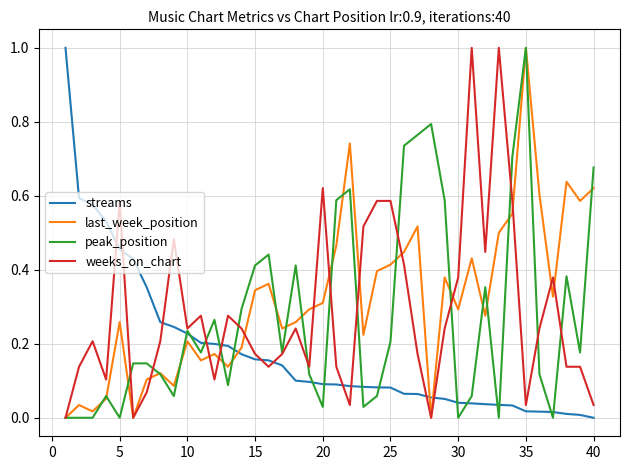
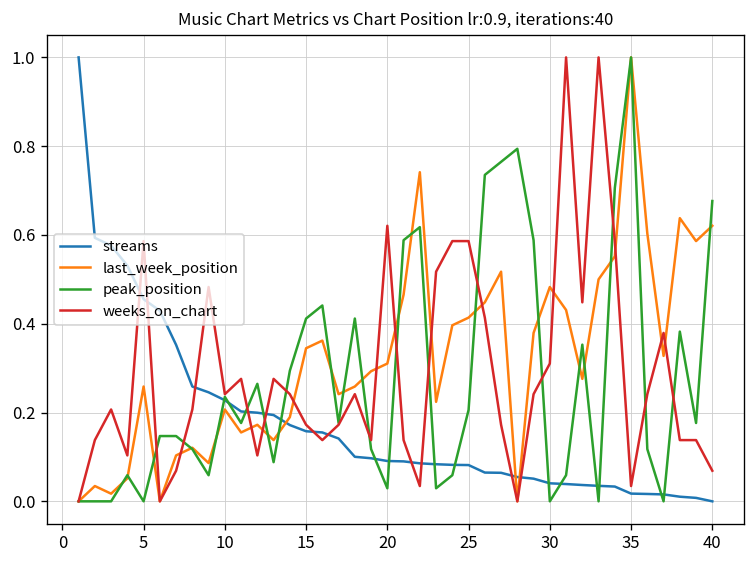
  {
    "streams": {
      "10": 0.23,
      "15": 0.16,
      "20": 0.09,
      "25": 0.08,
      "30": 0.04,
      "35": 0.02,
      "40": 0.00
    },
    "last_week_position": {
      "5": 0.26,
      "10": 0.21,
      "15": 0.34,
      "20": 0.31,
      "25": 0.41,
-     "30": 0.29,
+     "30": 0.48,
      "40": 0.62
    },
    "peak_position": {
      "5": 0.00,
      "15": 0.41,
      "20": 0.03,
      "25": 0.21,
      "30": 0.00,
      "40": 0.68
    },
    "weeks_on_chart": {
      "15": 0.17,
      "20": 0.62,
      "25": 0.59,
-     "30": 0.38,
+     "30": 0.31,
      "35": 0.03,
-     "40": 0.03
+     "40": 0.07
    }
  }
